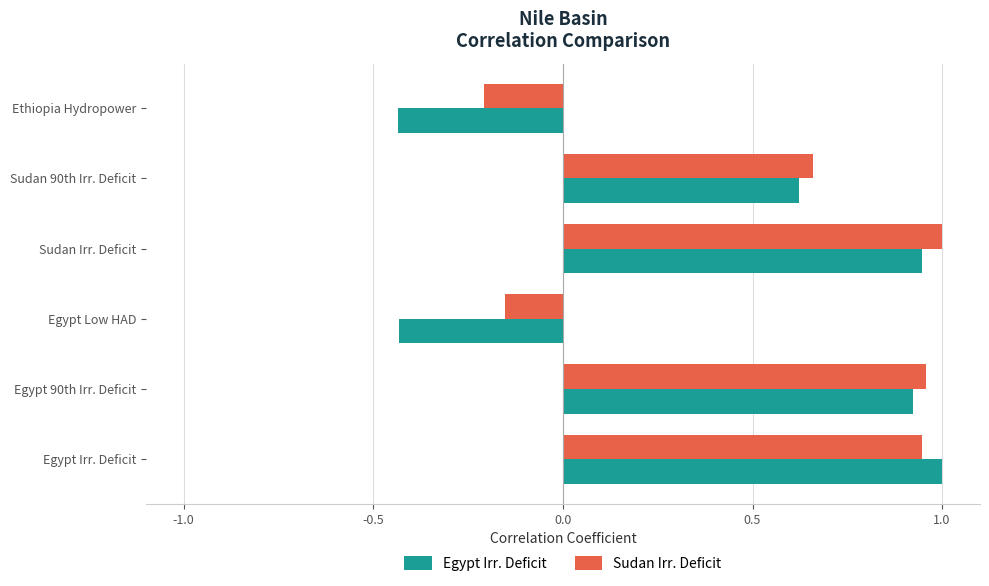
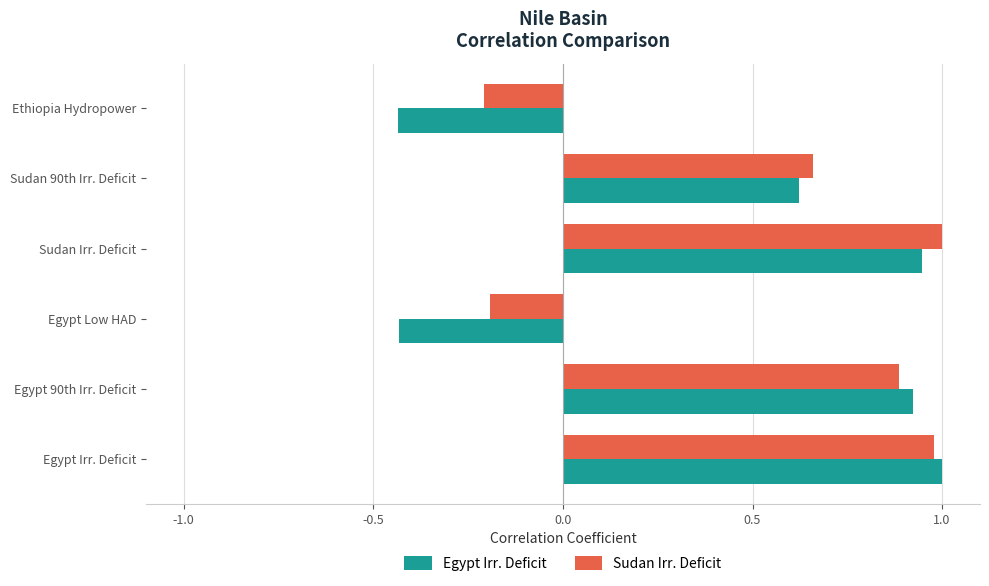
  {
    "Egypt Irr. Deficit": {
      "Ethiopia Hydropower": -0.43,
      "Sudan 90th Irr. Deficit": 0.62,
      "Sudan Irr. Deficit": 0.95,
      "Egypt Low HAD": -0.43,
      "Egypt 90th Irr. Deficit": 0.92,
      "Egypt Irr. Deficit": 1.00
    },
    "Sudan Irr. Deficit": {
      "Ethiopia Hydropower": -0.21,
      "Sudan 90th Irr. Deficit": 0.66,
      "Sudan Irr. Deficit": 1.00,
-     "Egypt Low HAD": -0.15,
-     "Egypt 90th Irr. Deficit": 0.96,
-     "Egypt Irr. Deficit": 0.95
+     "Egypt Low HAD": -0.19,
+     "Egypt 90th Irr. Deficit": 0.89,
+     "Egypt Irr. Deficit": 0.98
    }
  }
